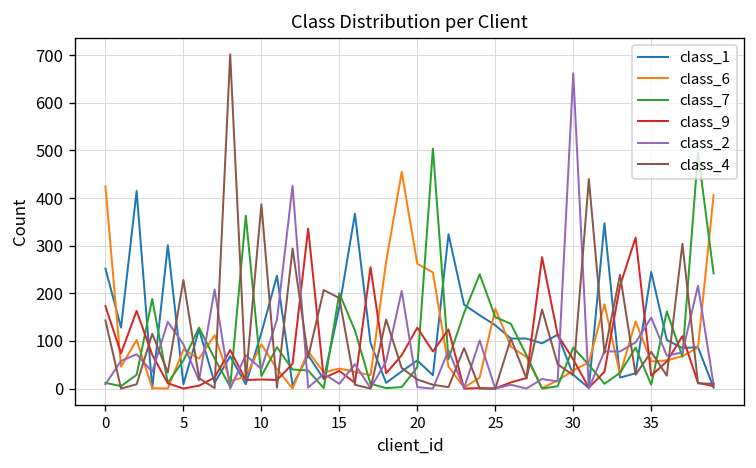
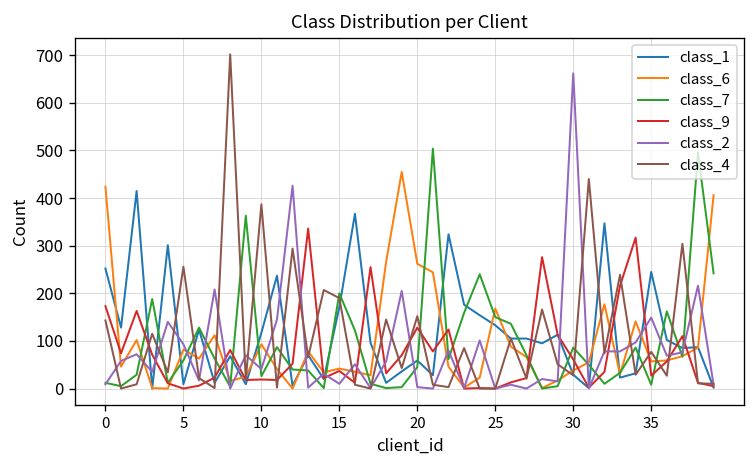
  {
    "class_1": {
      "0": 250,
      "5": 10,
      "10": 120,
      "15": 170,
      "20": 60,
      "25": 130,
      "35": 250
    },
    "class_6": {
      "0": 420,
      "5": 80,
      "10": 90,
      "20": 260,
      "25": 170,
      "30": 40,
      "35": 60
    },
    "class_7": {
      "5": 60,
      "10": 30,
      "15": 200,
      "20": 50,
      "25": 150,
      "30": 90,
      "35": 10
    },
    "class_9": {
      "0": 170,
      "5": 0,
      "10": 20,
      "20": 130,
      "30": 60,
      "35": 30
    },
    "class_2": {
      "5": 90,
      "10": 40,
      "15": 10,
      "20": 0,
      "30": 660,
      "35": 150
    },
    "class_4": {
      "0": 140,
-     "5": 230,
+     "5": 260,
      "10": 390,
      "15": 190,
-     "20": 20,
+     "20": 150,
      "35": 80
    }
  }
